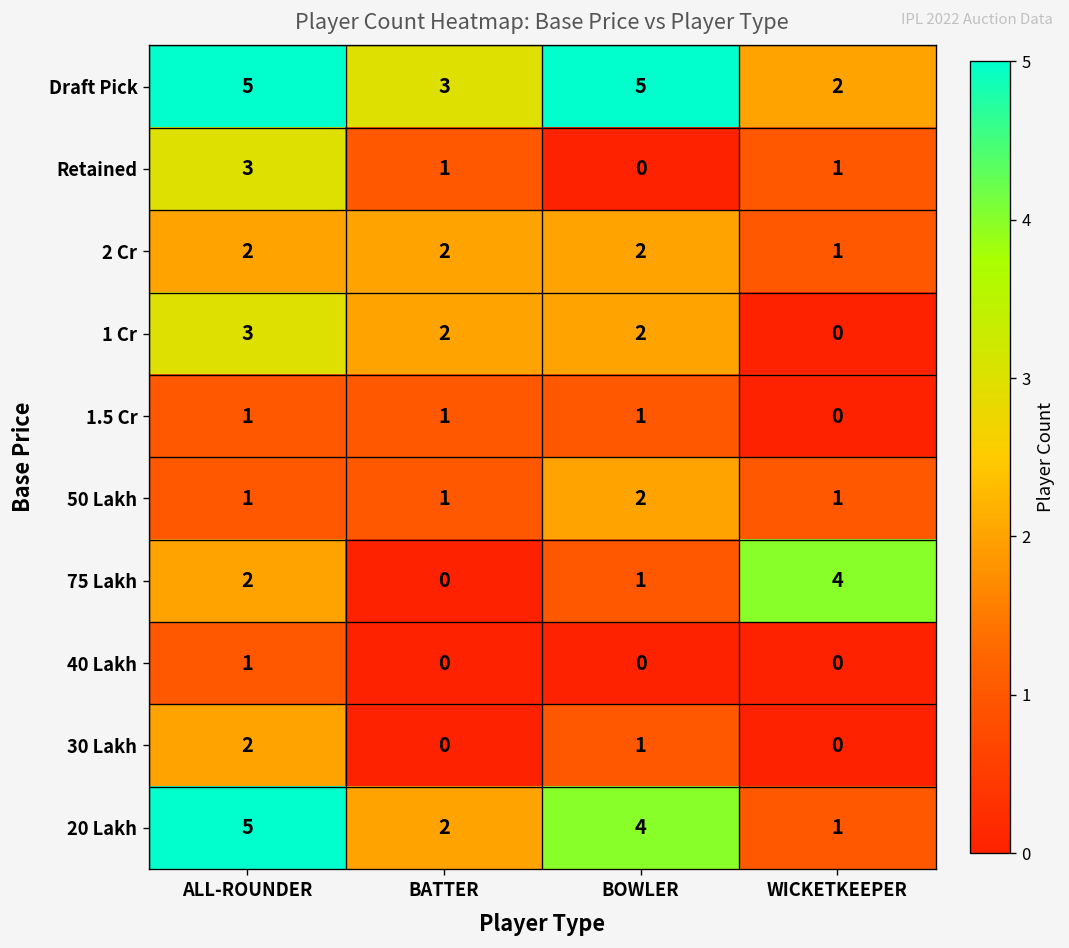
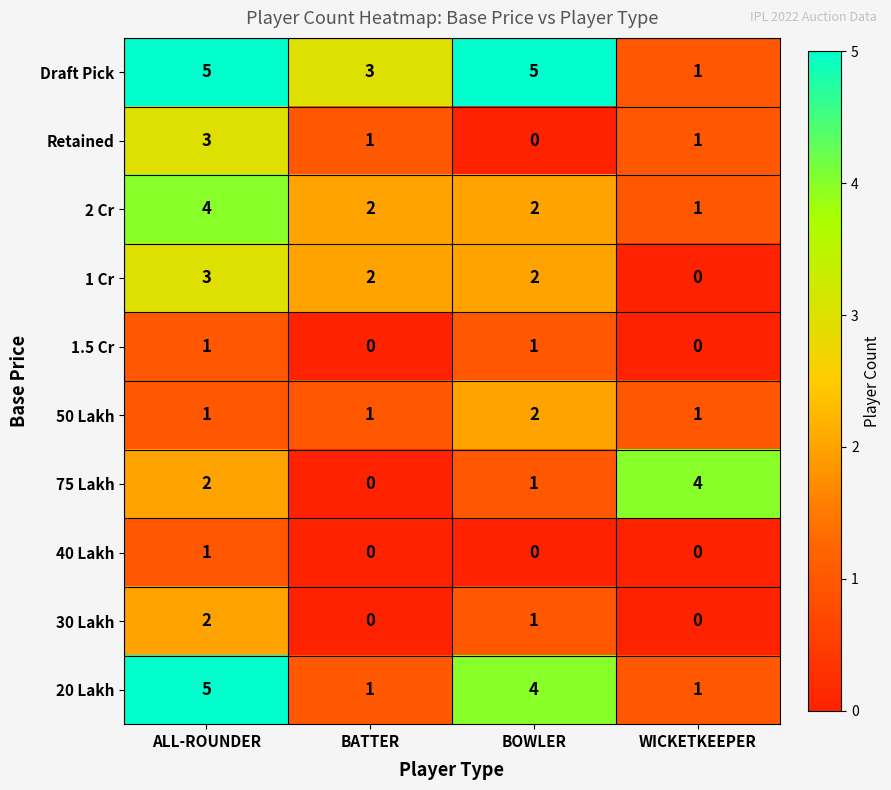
  {
    "Draft Pick": {
      "ALL-ROUNDER": 5,
      "BATTER": 3,
      "BOWLER": 5,
-     "WICKETKEEPER": 2
+     "WICKETKEEPER": 1
    },
    "Retained": {
      "ALL-ROUNDER": 3,
      "BATTER": 1,
      "BOWLER": 0,
      "WICKETKEEPER": 1
    },
    "2 Cr": {
-     "ALL-ROUNDER": 2,
+     "ALL-ROUNDER": 4,
      "BATTER": 2,
      "BOWLER": 2,
      "WICKETKEEPER": 1
    },
    "1 Cr": {
      "ALL-ROUNDER": 3,
      "BATTER": 2,
      "BOWLER": 2,
      "WICKETKEEPER": 0
    },
    "1.5 Cr": {
      "ALL-ROUNDER": 1,
-     "BATTER": 1,
+     "BATTER": 0,
      "BOWLER": 1,
      "WICKETKEEPER": 0
    },
    "50 Lakh": {
      "ALL-ROUNDER": 1,
      "BATTER": 1,
      "BOWLER": 2,
      "WICKETKEEPER": 1
    },
    "75 Lakh": {
      "ALL-ROUNDER": 2,
      "BATTER": 0,
      "BOWLER": 1,
      "WICKETKEEPER": 4
    },
    "40 Lakh": {
      "ALL-ROUNDER": 1,
      "BATTER": 0,
      "BOWLER": 0,
      "WICKETKEEPER": 0
    },
    "30 Lakh": {
      "ALL-ROUNDER": 2,
      "BATTER": 0,
      "BOWLER": 1,
      "WICKETKEEPER": 0
    },
    "20 Lakh": {
      "ALL-ROUNDER": 5,
-     "BATTER": 2,
+     "BATTER": 1,
      "BOWLER": 4,
      "WICKETKEEPER": 1
    }
  }
